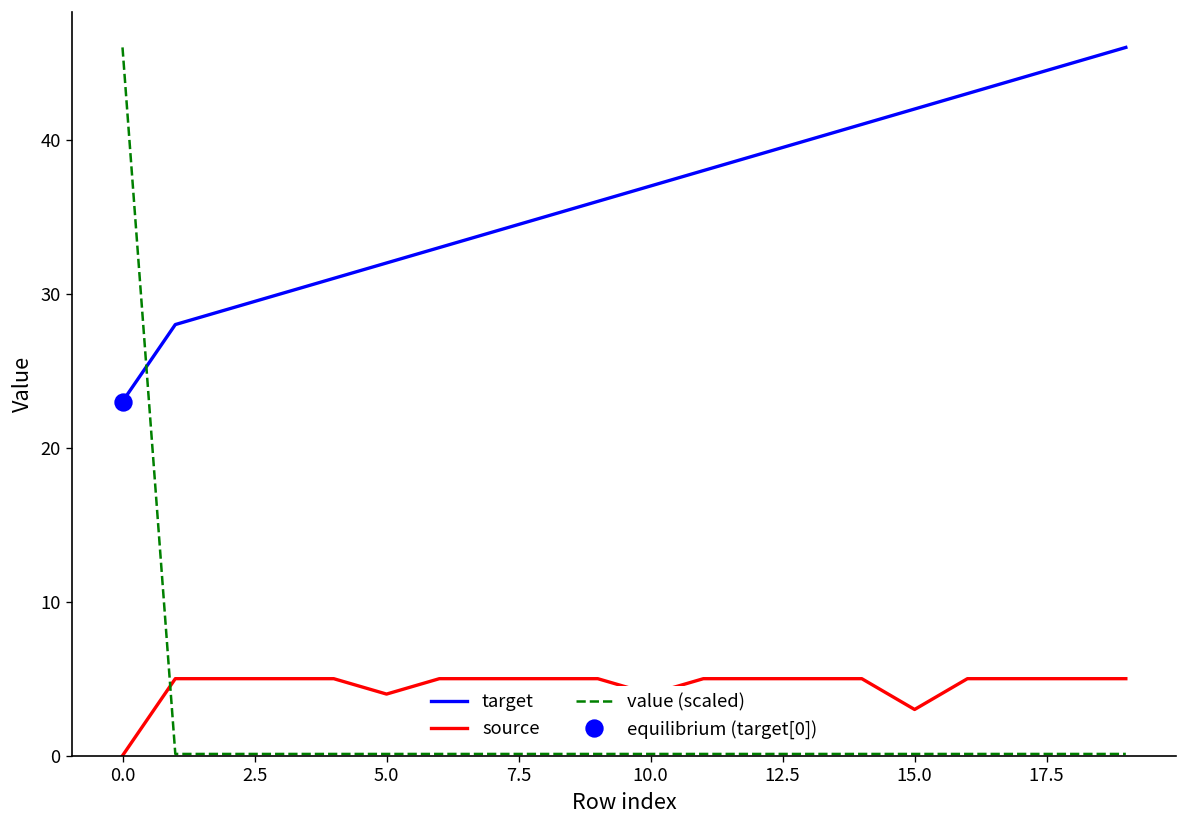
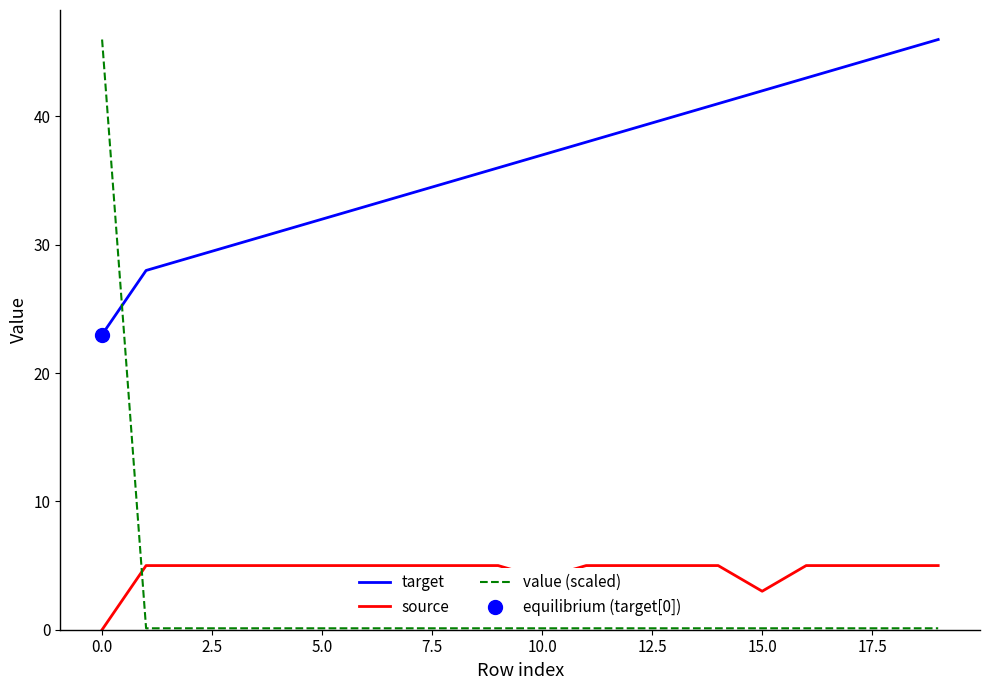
  {
    "source": {
      "0.0": 0,
-     "5.0": 4,
+     "5.0": 5,
      "15.0": 3
    },
    "value (scaled)": {
      "0.0": 46,
      "5.0": 0,
      "10.0": 0,
      "15.0": 0
    }
  }
